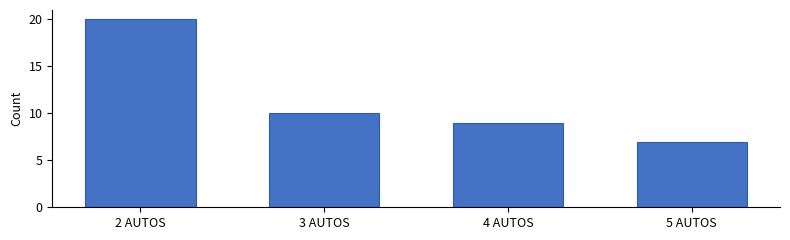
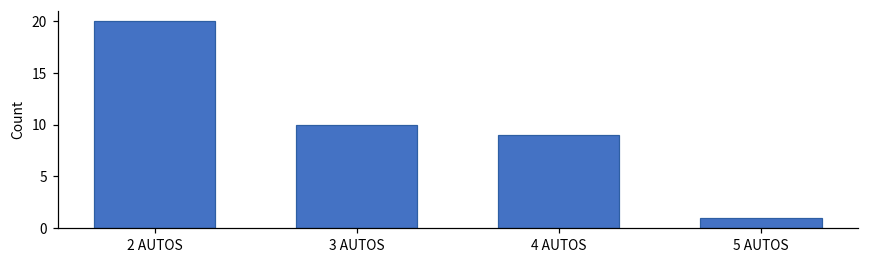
  {
    "2 AUTOS": 20,
    "3 AUTOS": 10,
    "4 AUTOS": 9,
-   "5 AUTOS": 7
+   "5 AUTOS": 1
  }
